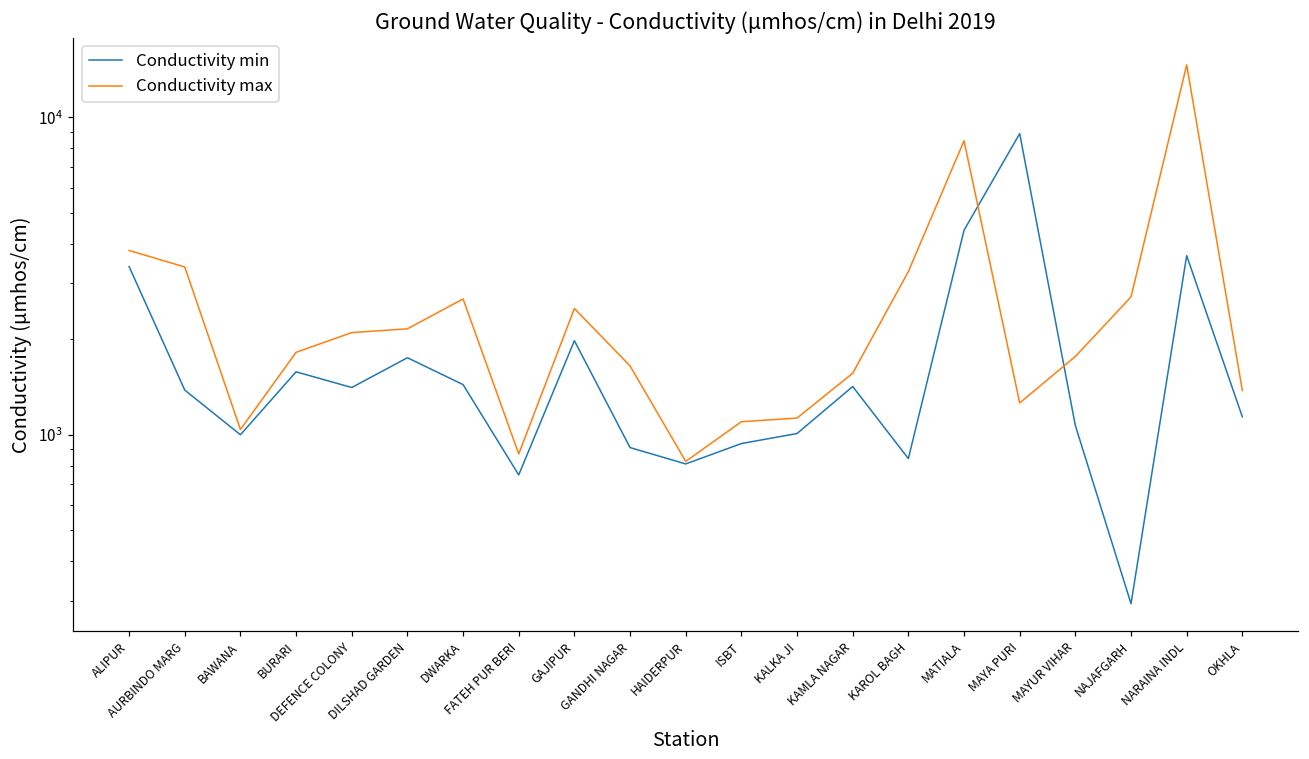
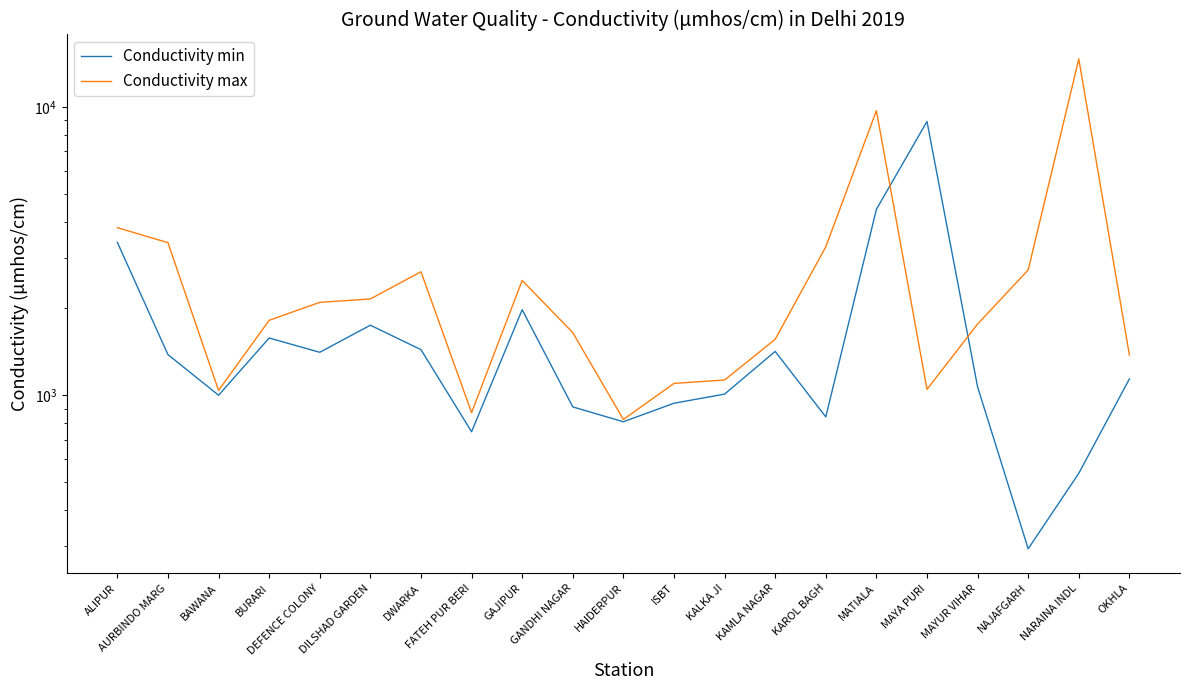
  {
    "Conductivity min": {
      "ALIPUR": 3400,
      "AURBINDO MARG": 1400,
      "BAWANA": 1000,
      "BURARI": 1600,
      "DEFENCE COLONY": 1400,
      "DILSHAD GARDEN": 1800,
      "DWARKA": 1400,
      "FATEH PUR BERI": 750,
      "GAJIPUR": 2000,
      "GANDHI NAGAR": 910,
      "ISBT": 940,
      "KALKA JI": 1010,
      "KAMLA NAGAR": 1400,
      "KAROL BAGH": 840,
      "MATIALA": 4400,
      "MAYA PURI": 8900,
      "MAYUR VIHAR": 1070,
      "NAJAFGARH": 290,
-     "NARAINA INDL": 3700,
+     "NARAINA INDL": 540,
      "OKHLA": 1140
    },
    "Conductivity max": {
      "ALIPUR": 3800,
      "AURBINDO MARG": 3400,
      "BAWANA": 1040,
      "BURARI": 1800,
      "DEFENCE COLONY": 2100,
      "DILSHAD GARDEN": 2200,
      "DWARKA": 2700,
      "FATEH PUR BERI": 870,
      "GAJIPUR": 2500,
      "GANDHI NAGAR": 1600,
      "ISBT": 1100,
      "KALKA JI": 1130,
      "KAMLA NAGAR": 1600,
      "KAROL BAGH": 3300,
-     "MATIALA": 8400,
-     "MAYA PURI": 1300,
+     "MATIALA": 9700,
+     "MAYA PURI": 1050,
      "MAYUR VIHAR": 1800,
      "NAJAFGARH": 2700,
      "NARAINA INDL": 15000,
      "OKHLA": 1400
    }
  }
